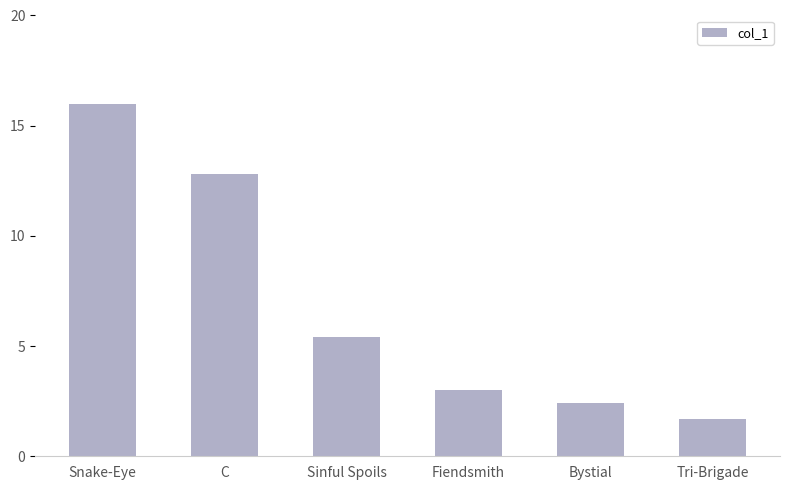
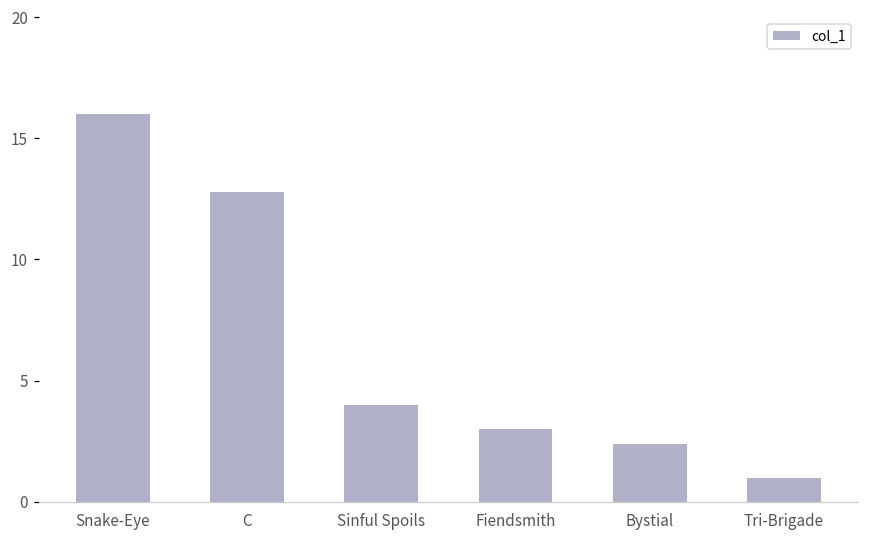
  {
    "Snake-Eye": 16.0,
    "C": 12.8,
-   "Sinful Spoils": 5.4,
+   "Sinful Spoils": 4.0,
    "Fiendsmith": 3.0,
    "Bystial": 2.4,
-   "Tri-Brigade": 1.7
+   "Tri-Brigade": 1.0
  }
